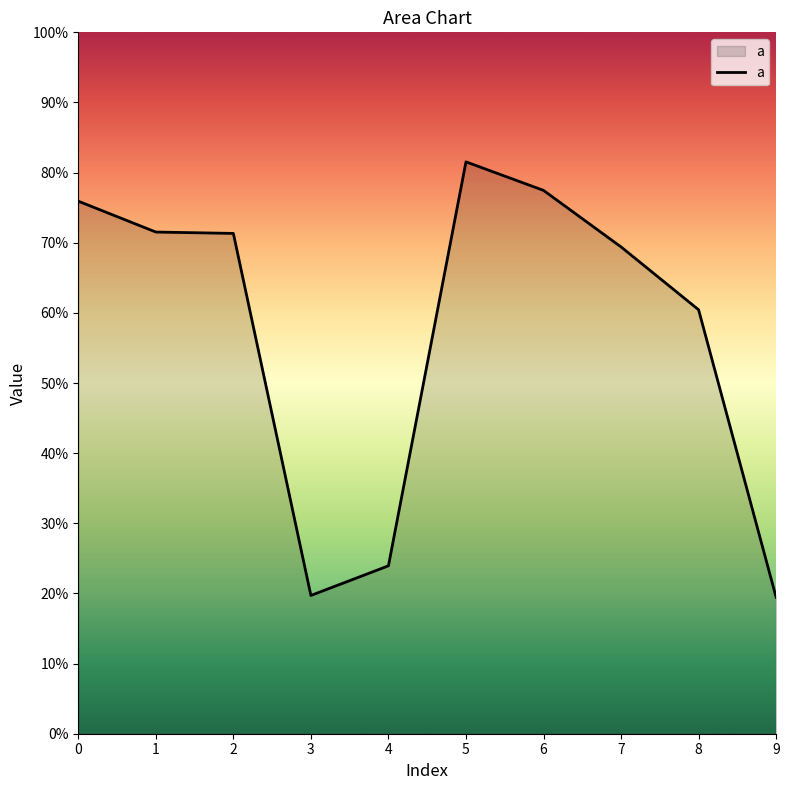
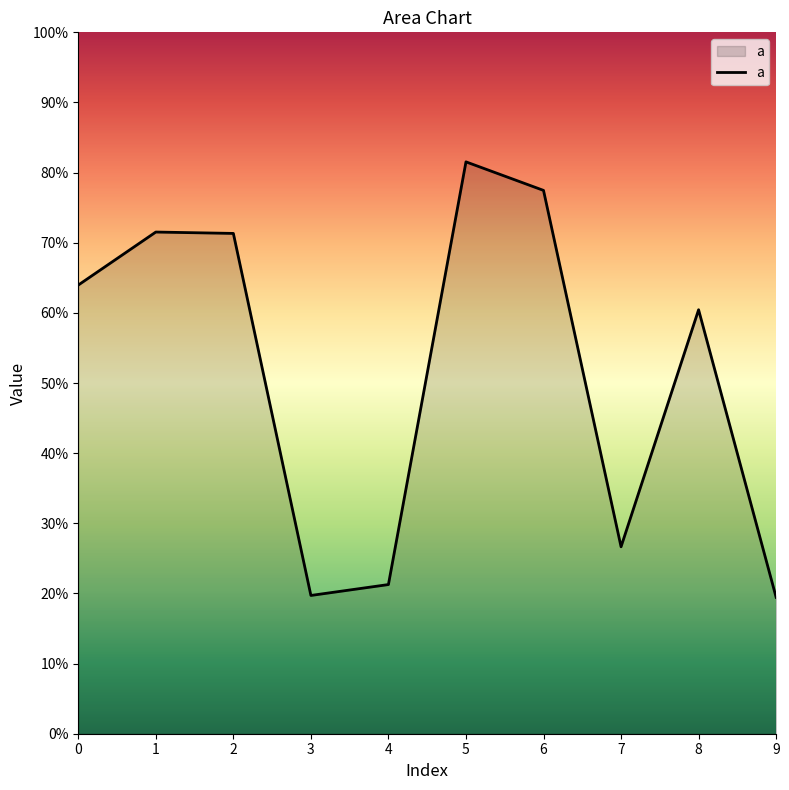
  {
-   "0": "76%",
+   "0": "64%",
    "1": "72%",
    "2": "71%",
    "3": "20%",
-   "4": "24%",
+   "4": "21%",
    "5": "82%",
    "6": "77%",
-   "7": "69%",
+   "7": "27%",
    "8": "60%",
    "9": "19%"
  }
